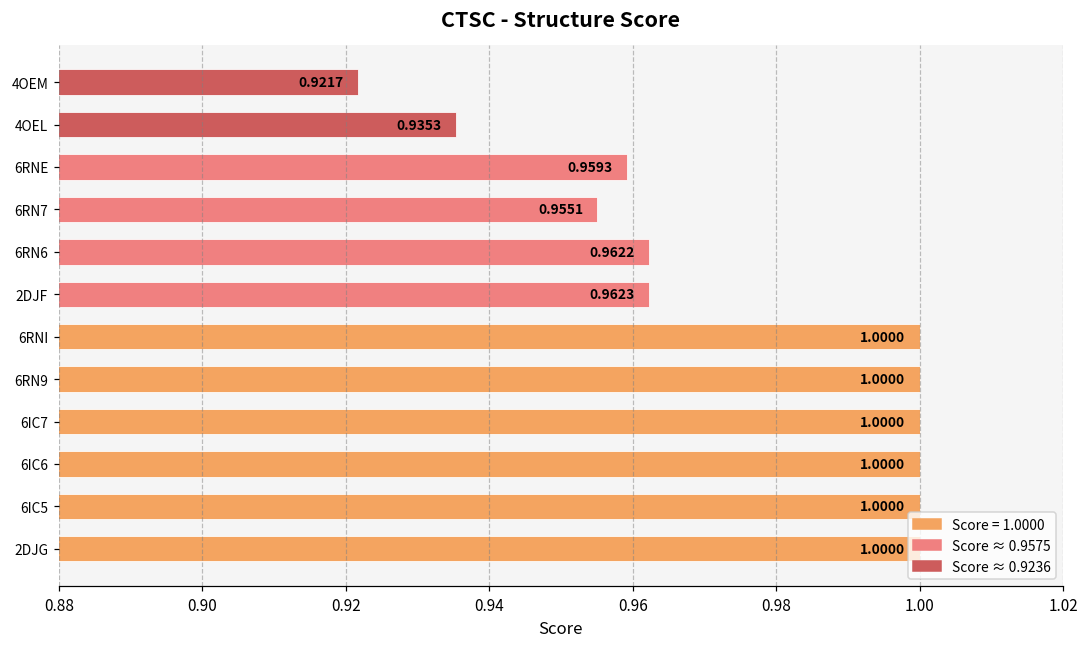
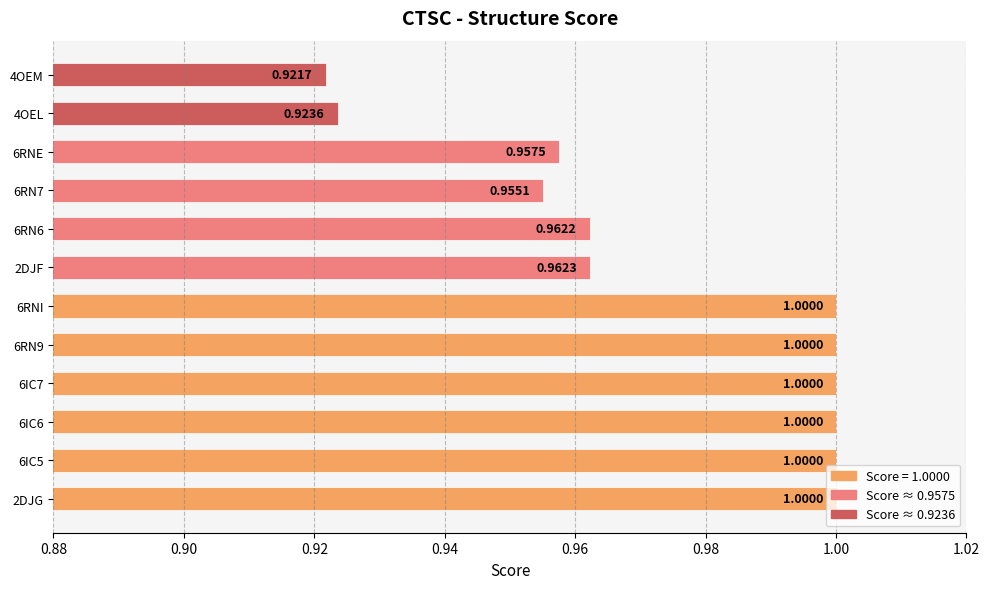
  {
    "4OEM": 0.9217,
-   "4OEL": 0.9353,
-   "6RNE": 0.9593,
+   "4OEL": 0.9236,
+   "6RNE": 0.9575,
    "6RN7": 0.9551,
    "6RN6": 0.9622,
    "2DJF": 0.9623,
    "6RNI": 1.0000,
    "6RN9": 1.0000,
    "6IC7": 1.0000,
    "6IC6": 1.0000,
    "6IC5": 1.0000
  }
